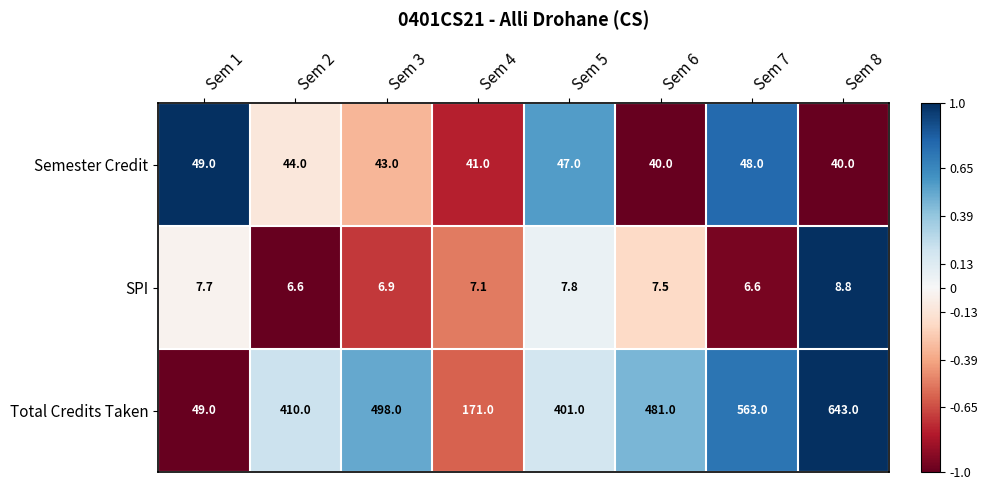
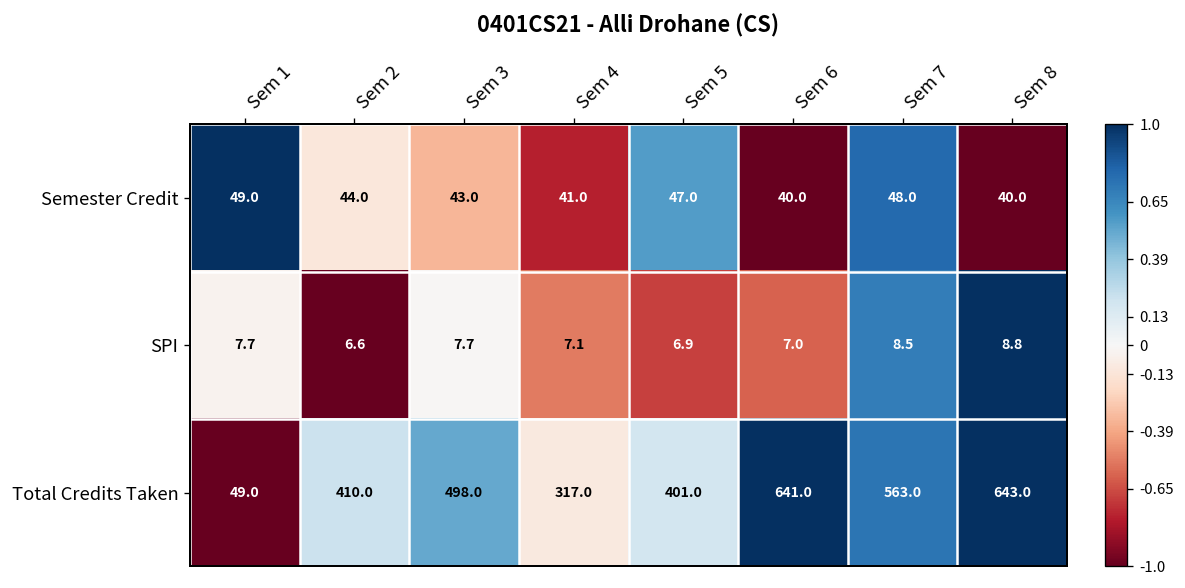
  {
    "Semester Credit": {
      "Sem 1": 49.0,
      "Sem 2": 44.0,
      "Sem 3": 43.0,
      "Sem 4": 41.0,
      "Sem 5": 47.0,
      "Sem 6": 40.0,
      "Sem 7": 48.0,
      "Sem 8": 40.0
    },
    "SPI": {
      "Sem 1": 7.7,
      "Sem 2": 6.6,
-     "Sem 3": 6.9,
+     "Sem 3": 7.7,
      "Sem 4": 7.1,
-     "Sem 5": 7.8,
-     "Sem 6": 7.5,
-     "Sem 7": 6.6,
+     "Sem 5": 6.9,
+     "Sem 6": 7.0,
+     "Sem 7": 8.5,
      "Sem 8": 8.8
    },
    "Total Credits Taken": {
      "Sem 1": 49.0,
      "Sem 2": 410.0,
      "Sem 3": 498.0,
-     "Sem 4": 171.0,
+     "Sem 4": 317.0,
      "Sem 5": 401.0,
-     "Sem 6": 481.0,
+     "Sem 6": 641.0,
      "Sem 7": 563.0,
      "Sem 8": 643.0
    }
  }
